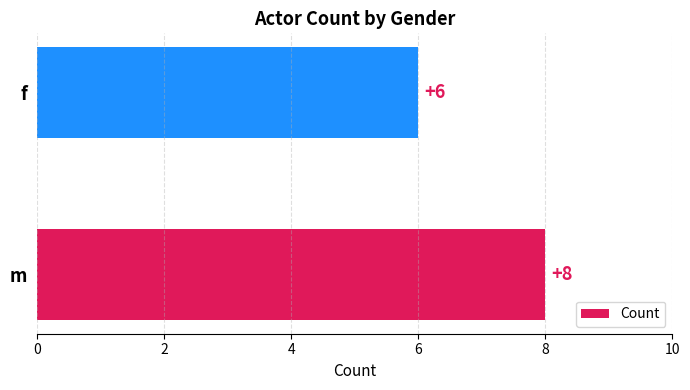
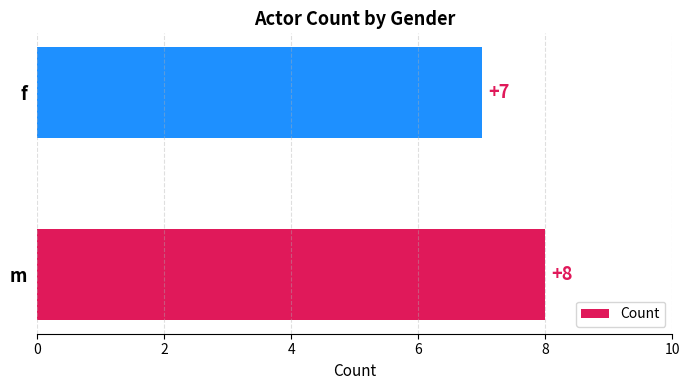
  {
-   "f": "+6",
+   "f": "+7",
    "m": "+8"
  }
